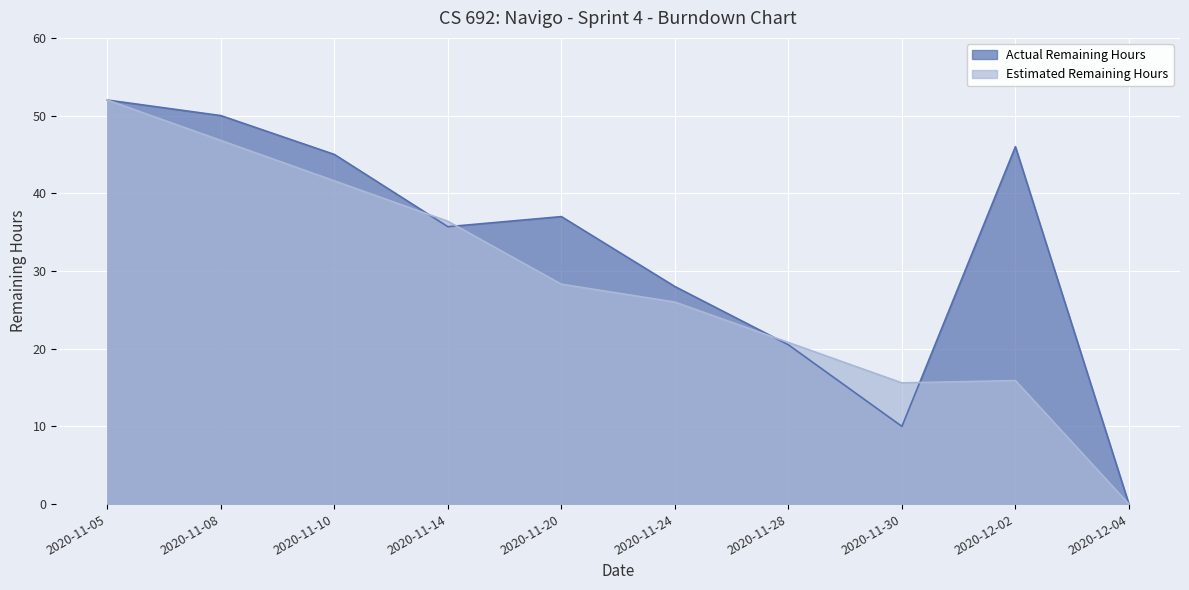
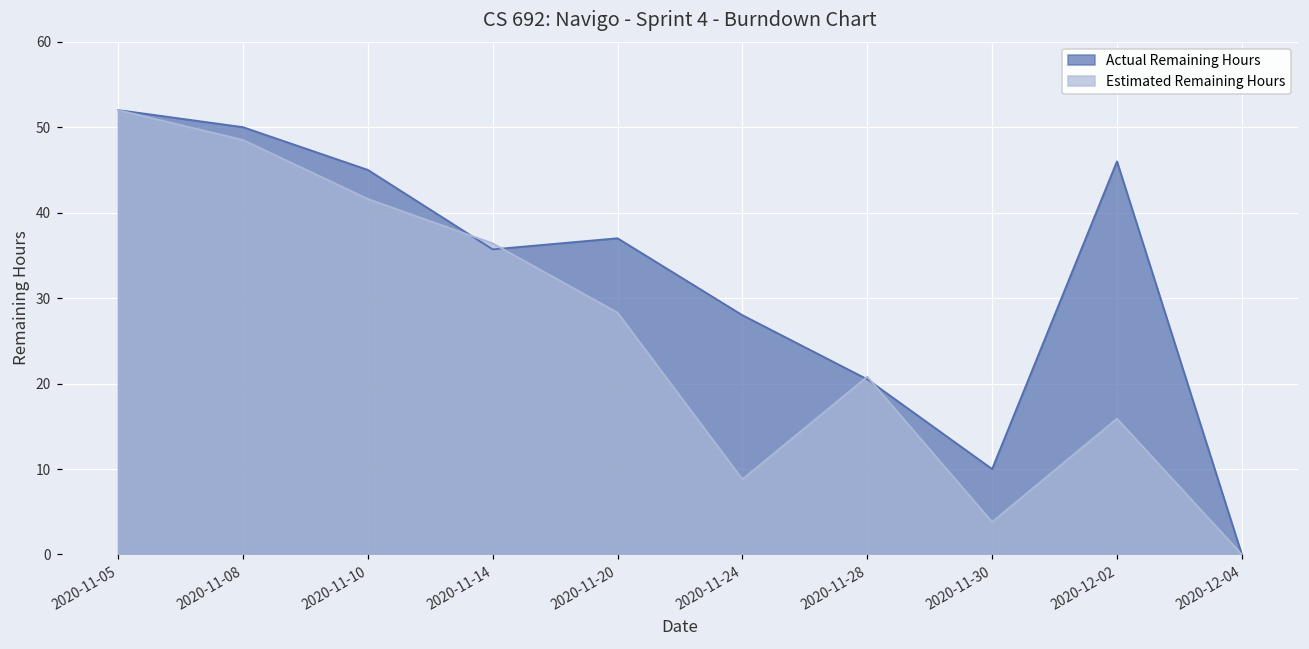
  {
    "Actual Remaining Hours": {
      "2020-11-08": 50,
      "2020-11-10": 45,
      "2020-11-14": 36,
      "2020-11-20": 37,
      "2020-11-24": 28,
      "2020-11-30": 10,
      "2020-12-02": 46
    },
    "Estimated Remaining Hours": {
-     "2020-11-08": 47,
+     "2020-11-08": 49,
      "2020-11-10": 42,
      "2020-11-14": 36,
      "2020-11-20": 28,
-     "2020-11-24": 26,
-     "2020-11-30": 16,
+     "2020-11-24": 9,
+     "2020-11-30": 4,
      "2020-12-02": 16
    }
  }
